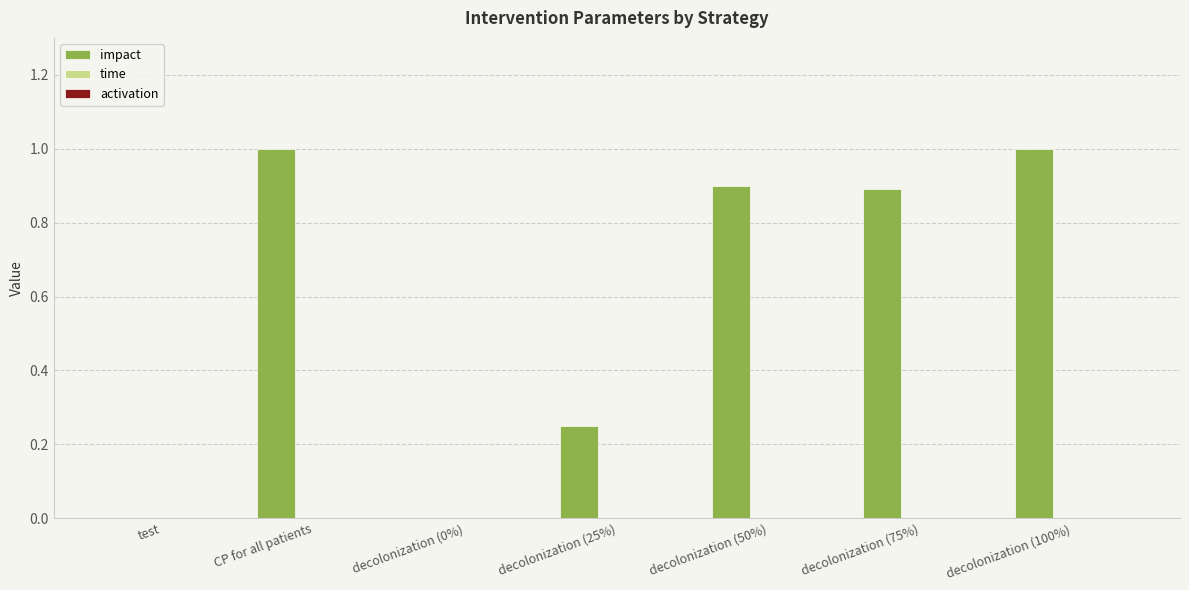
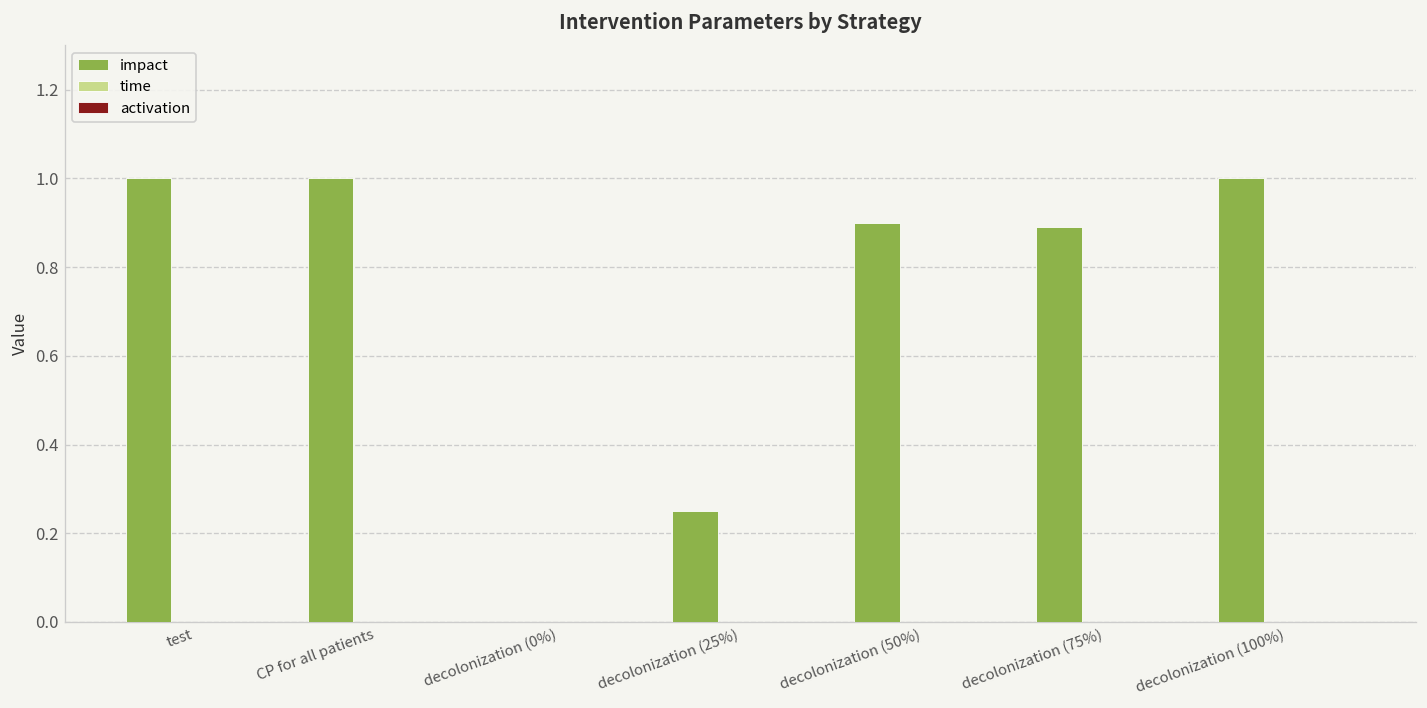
  {
    "impact": {
-     "test": 0,
+     "test": 1,
      "CP for all patients": 1,
      "decolonization (0%)": 0,
      "decolonization (25%)": 0.25,
      "decolonization (50%)": 0.90,
      "decolonization (75%)": 0.89,
      "decolonization (100%)": 1
    },
    "time": {
      "test": 0,
      "CP for all patients": 0,
      "decolonization (0%)": 0,
      "decolonization (25%)": 0,
      "decolonization (50%)": 0,
      "decolonization (75%)": 0,
      "decolonization (100%)": 0
    },
    "activation": {
      "test": 0,
      "CP for all patients": 0,
      "decolonization (0%)": 0,
      "decolonization (25%)": 0,
      "decolonization (50%)": 0,
      "decolonization (75%)": 0,
      "decolonization (100%)": 0
    }
  }
